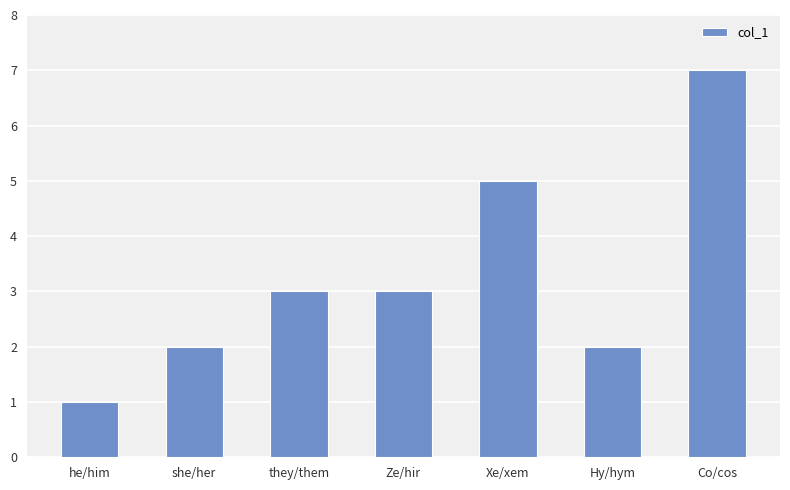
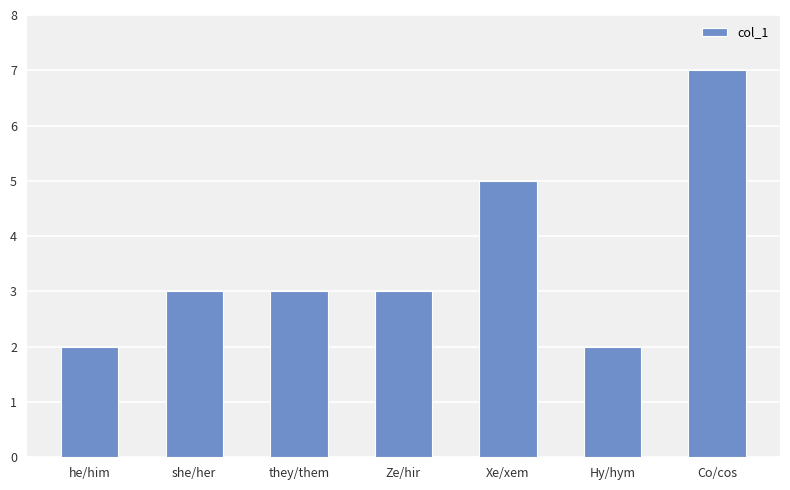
  {
-   "he/him": 1,
-   "she/her": 2,
+   "he/him": 2,
+   "she/her": 3,
    "they/them": 3,
    "Ze/hir": 3,
    "Xe/xem": 5,
    "Hy/hym": 2,
    "Co/cos": 7
  }
